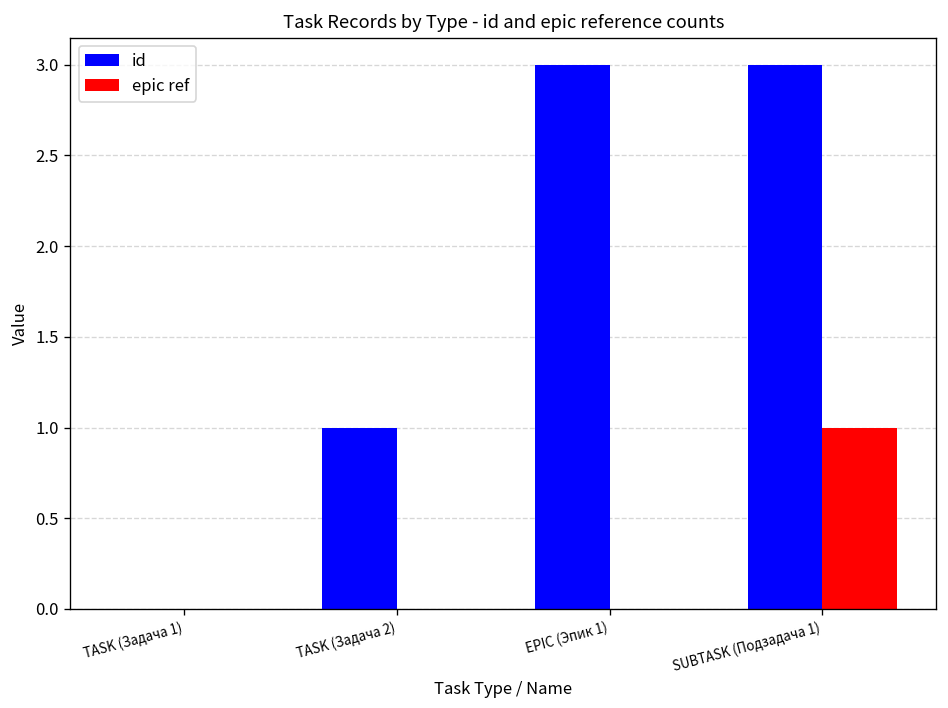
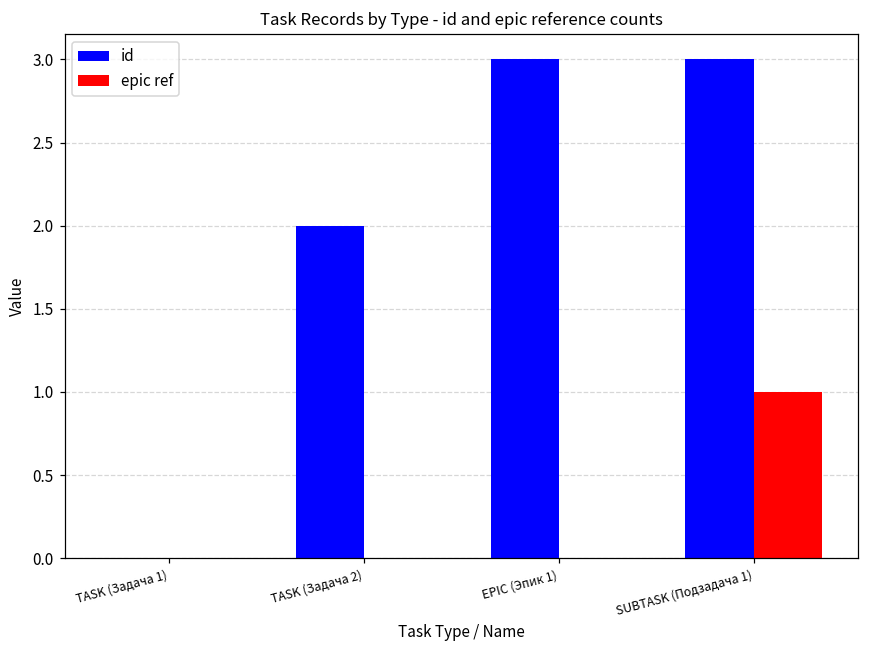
  {
    "id": {
      "TASK (Задача 1)": 0,
-     "TASK (Задача 2)": 1,
+     "TASK (Задача 2)": 2,
      "EPIC (Эпик 1)": 3,
      "SUBTASK (Подзадача 1)": 3
    },
    "epic ref": {
      "TASK (Задача 1)": 0,
      "TASK (Задача 2)": 0,
      "EPIC (Эпик 1)": 0,
      "SUBTASK (Подзадача 1)": 1
    }
  }
